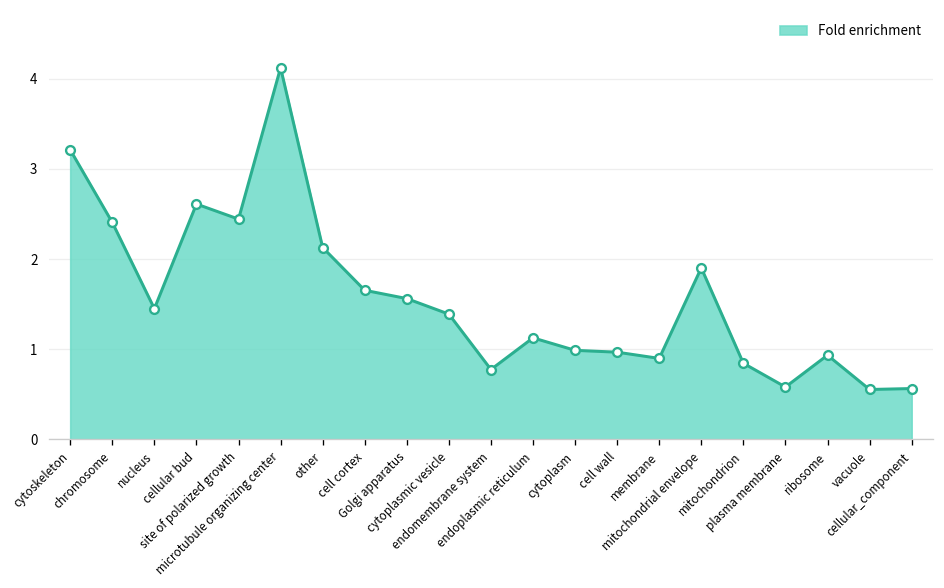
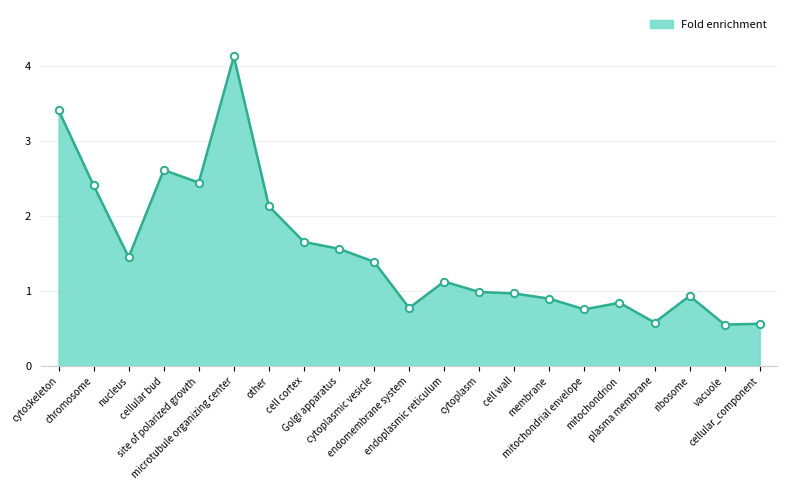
  {
-   "cytoskeleton": 3.2,
+   "cytoskeleton": 3.4,
    "chromosome": 2.4,
    "nucleus": 1.4,
    "cellular bud": 2.6,
    "site of polarized growth": 2.4,
    "microtubule organizing center": 4.1,
    "other": 2.1,
    "cell cortex": 1.7,
    "Golgi apparatus": 1.6,
    "cytoplasmic vesicle": 1.4,
    "endomembrane system": 0.8,
    "endoplasmic reticulum": 1.1,
    "cytoplasm": 1.0,
    "cell wall": 1.0,
    "membrane": 0.9,
-   "mitochondrial envelope": 1.9,
+   "mitochondrial envelope": 0.8,
    "mitochondrion": 0.8,
    "plasma membrane": 0.6,
    "ribosome": 0.9,
    "vacuole": 0.6,
    "cellular_component": 0.6
  }
